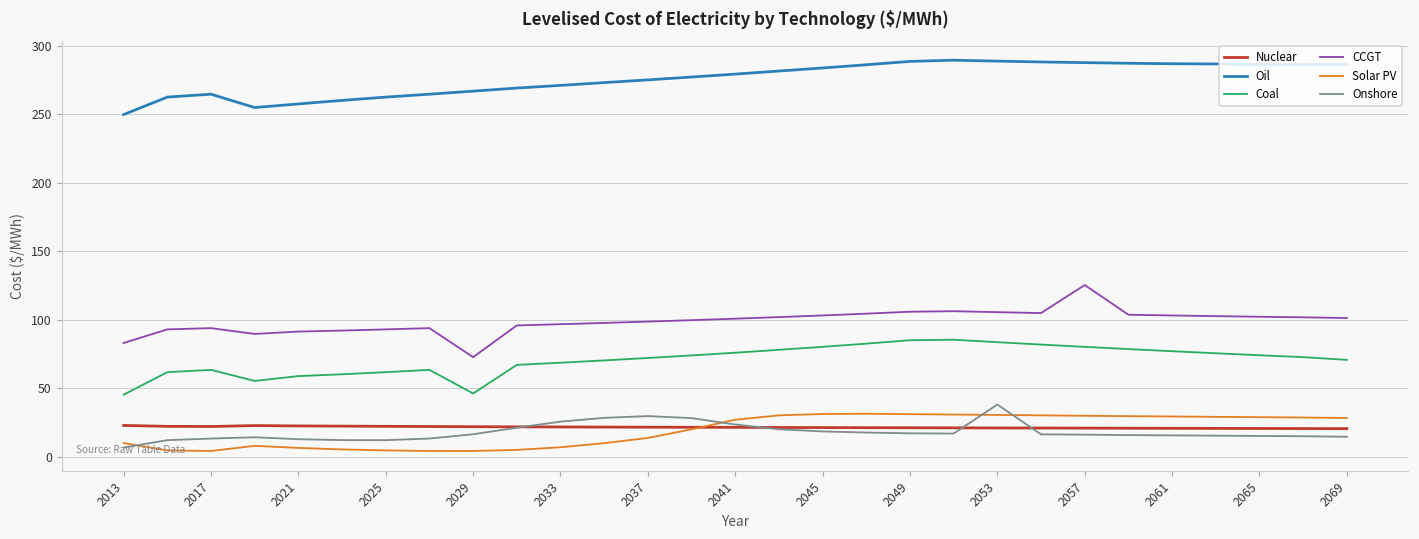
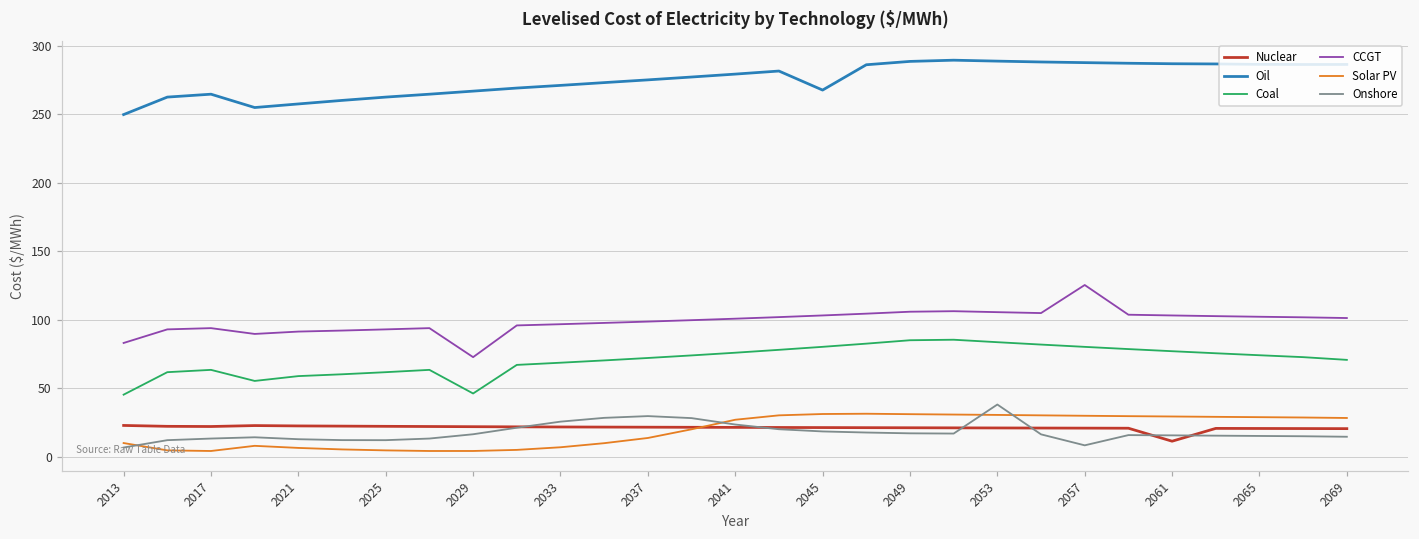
  {
    "Nuclear": {
      "2013": 23,
      "2017": 22,
      "2021": 22,
      "2025": 22,
      "2029": 22,
      "2033": 22,
      "2037": 22,
      "2041": 21,
      "2045": 21,
      "2049": 21,
      "2053": 21,
      "2057": 21,
-     "2061": 21,
+     "2061": 11,
      "2065": 21,
      "2069": 20
    },
    "Oil": {
      "2013": 250,
      "2017": 265,
      "2021": 257,
      "2025": 262,
      "2029": 267,
      "2033": 271,
      "2037": 275,
      "2041": 279,
-     "2045": 284,
+     "2045": 268,
      "2049": 288,
      "2053": 289,
      "2057": 288,
      "2061": 287
    },
    "Coal": {
      "2013": 45,
      "2017": 63,
      "2021": 59,
      "2025": 62,
      "2029": 46,
      "2033": 69,
      "2037": 72,
      "2041": 76,
      "2045": 80,
      "2049": 85,
      "2053": 84,
      "2057": 80,
      "2061": 77,
      "2065": 74,
      "2069": 71
    },
    "CCGT": {
      "2013": 83,
      "2017": 94,
      "2021": 91,
      "2025": 93,
      "2029": 73,
      "2033": 97,
      "2037": 99,
      "2041": 101,
      "2045": 103,
      "2049": 106,
      "2053": 105,
      "2057": 125,
      "2061": 103,
      "2065": 102,
      "2069": 101
    },
    "Solar PV": {
      "2013": 10,
      "2017": 4,
      "2021": 6,
      "2025": 5,
      "2029": 4,
      "2033": 7,
      "2037": 14,
      "2041": 27,
      "2045": 31,
      "2049": 31,
      "2053": 30,
      "2057": 30,
      "2061": 29,
      "2065": 29,
      "2069": 28
    },
    "Onshore": {
      "2013": 7,
      "2017": 13,
      "2021": 13,
      "2025": 12,
      "2029": 16,
      "2033": 26,
      "2037": 30,
      "2041": 23,
      "2045": 18,
      "2049": 17,
      "2053": 38,
-     "2057": 16,
+     "2057": 8,
      "2061": 16,
      "2065": 15,
      "2069": 15
    }
  }
